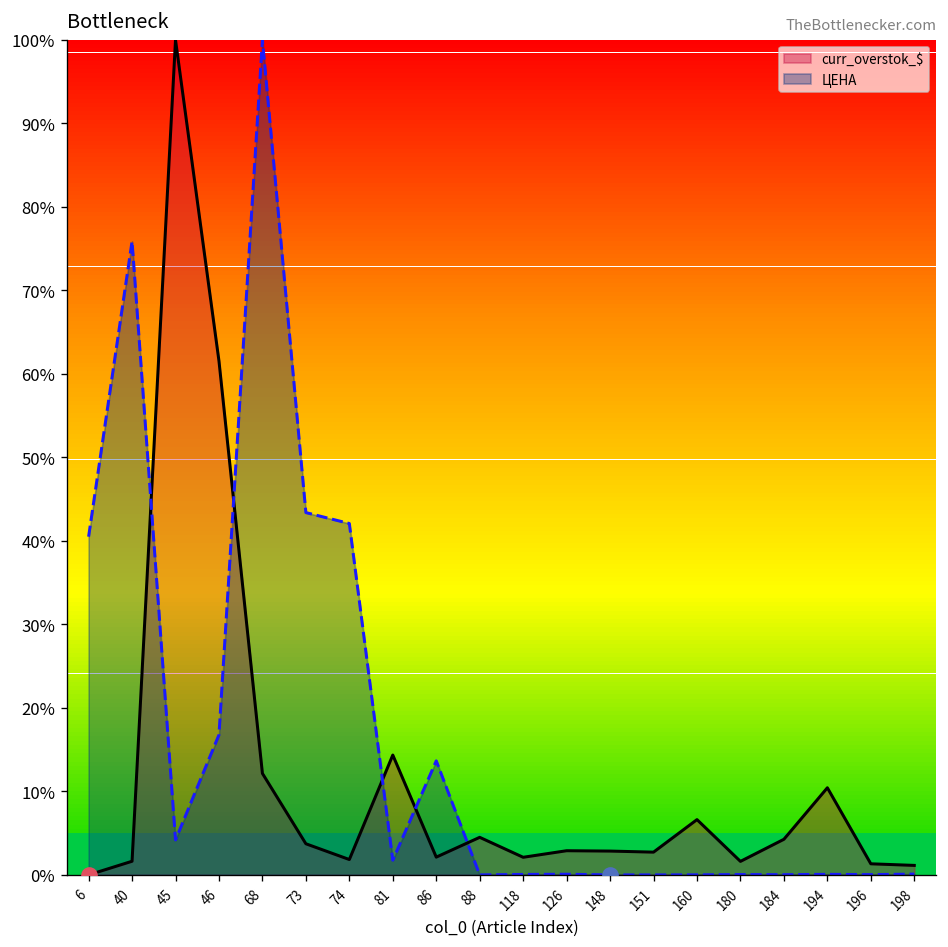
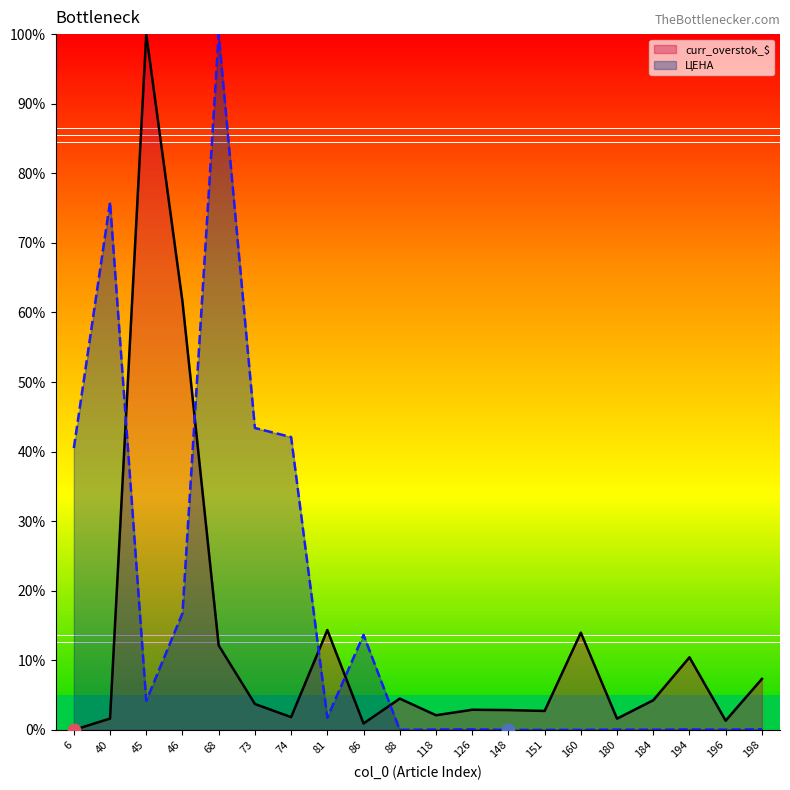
  {
    "ЦЕНА": {
      "6": "41%",
      "40": "76%",
      "45": "4%",
      "46": "17%",
      "68": "100%",
      "73": "43%",
      "74": "42%",
      "81": "2%",
      "86": "14%",
      "88": "0%",
      "118": "0%",
      "126": "0%",
      "151": "0%",
      "160": "0%",
      "180": "0%",
      "184": "0%",
      "194": "0%",
      "196": "0%",
      "198": "0%"
    },
    "curr_overstok_$": {
      "40": "2%",
      "45": "100%",
      "46": "62%",
      "68": "12%",
      "73": "4%",
      "74": "2%",
      "81": "14%",
-     "86": "2%",
+     "86": "1%",
      "88": "5%",
      "118": "2%",
      "126": "3%",
      "148": "3%",
      "151": "3%",
-     "160": "7%",
+     "160": "14%",
      "180": "2%",
      "184": "4%",
      "194": "10%",
      "196": "1%",
-     "198": "1%"
+     "198": "7%"
    }
  }
